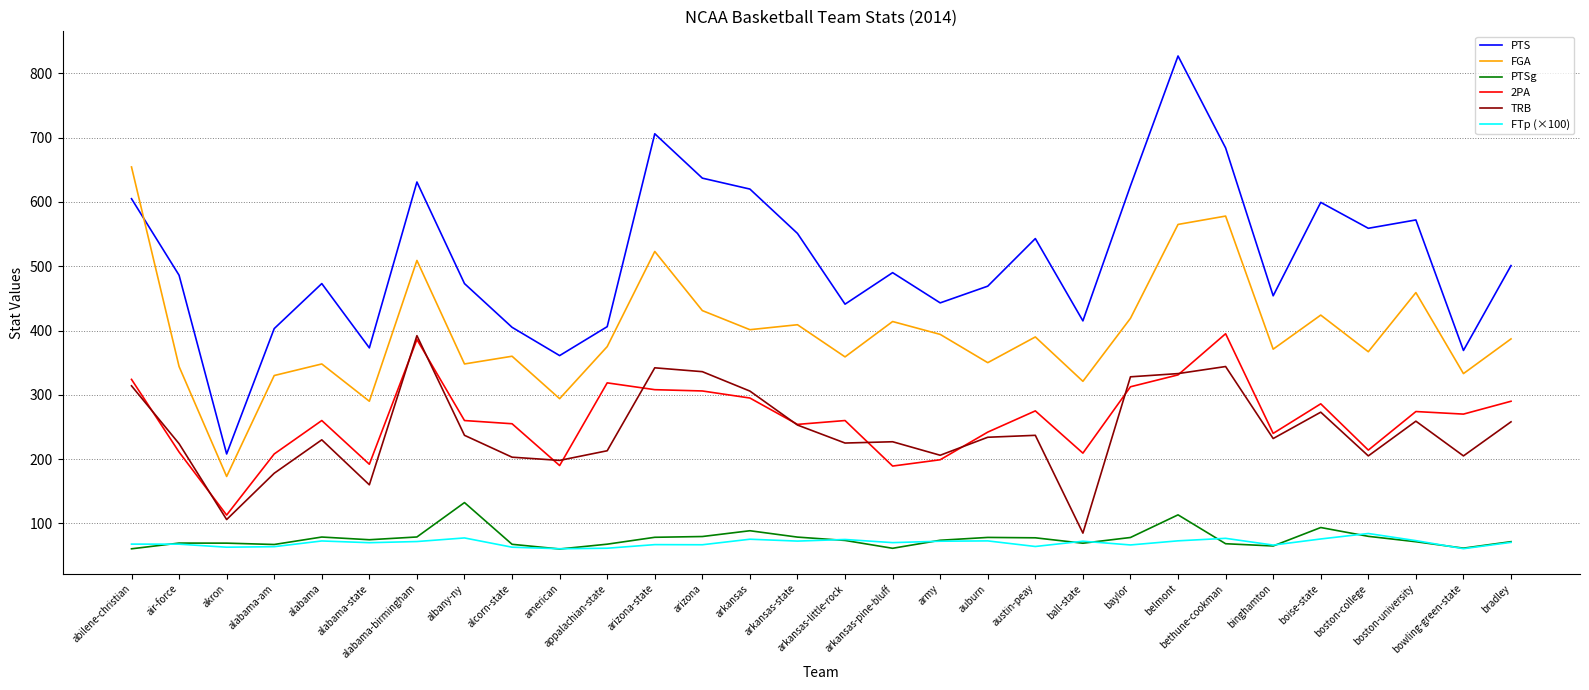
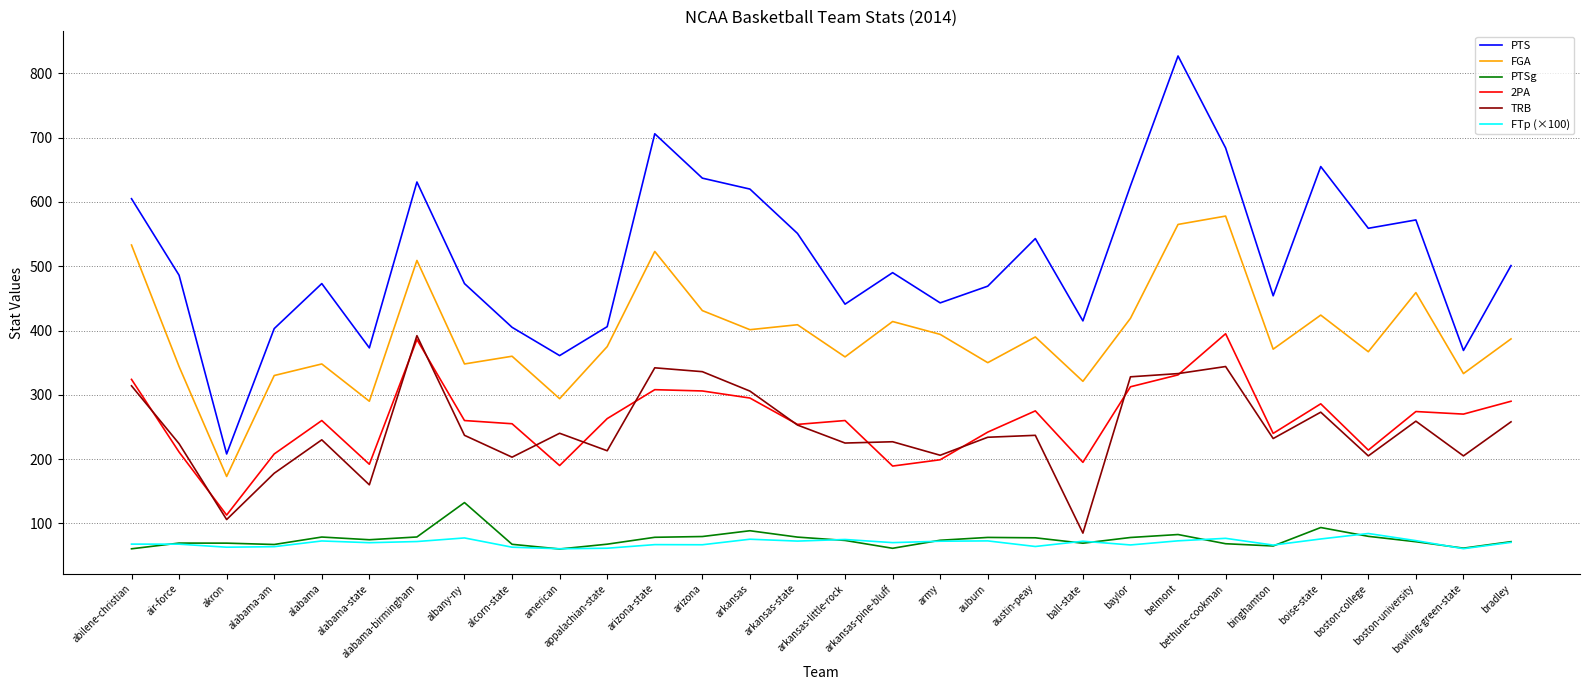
  {
    "PTS": {
      "abilene-christian": 610,
      "air-force": 490,
      "akron": 210,
      "alabama-am": 400,
      "alabama": 470,
      "alabama-state": 370,
      "alabama-birmingham": 630,
      "albany-ny": 470,
      "alcorn-state": 410,
      "american": 360,
      "appalachian-state": 410,
      "arizona-state": 710,
      "arizona": 640,
      "arkansas": 620,
      "arkansas-state": 550,
      "arkansas-little-rock": 440,
      "arkansas-pine-bluff": 490,
      "army": 440,
      "auburn": 470,
      "austin-peay": 540,
      "ball-state": 420,
      "baylor": 630,
      "belmont": 830,
      "bethune-cookman": 680,
      "binghamton": 450,
-     "boise-state": 600,
+     "boise-state": 660,
      "boston-college": 560,
      "boston-university": 570,
      "bowling-green-state": 370,
      "bradley": 500
    },
    "FGA": {
-     "abilene-christian": 650,
+     "abilene-christian": 530,
      "air-force": 340,
      "akron": 170,
      "alabama-am": 330,
      "alabama": 350,
      "alabama-state": 290,
      "alabama-birmingham": 510,
      "albany-ny": 350,
      "alcorn-state": 360,
      "american": 290,
      "appalachian-state": 380,
      "arizona-state": 520,
      "arizona": 430,
      "arkansas": 400,
      "arkansas-state": 410,
      "arkansas-little-rock": 360,
      "arkansas-pine-bluff": 410,
      "army": 390,
      "auburn": 350,
      "austin-peay": 390,
      "ball-state": 320,
      "baylor": 420,
      "belmont": 570,
      "bethune-cookman": 580,
      "binghamton": 370,
      "boise-state": 420,
      "boston-college": 370,
      "boston-university": 460,
      "bowling-green-state": 330,
      "bradley": 390
    },
    "PTSg": {
      "abilene-christian": 60,
      "akron": 70,
      "alabama": 80,
      "alabama-state": 70,
      "alabama-birmingham": 80,
      "albany-ny": 130,
      "alcorn-state": 70,
      "appalachian-state": 70,
      "arizona-state": 80,
      "arizona": 80,
      "arkansas": 90,
      "arkansas-state": 80,
      "arkansas-pine-bluff": 60,
      "auburn": 80,
      "austin-peay": 80,
      "baylor": 80,
-     "belmont": 110,
+     "belmont": 80,
      "bethune-cookman": 70,
      "boise-state": 90,
      "boston-college": 80
    },
    "2PA": {
      "abilene-christian": 320,
      "air-force": 210,
      "akron": 110,
      "alabama-am": 210,
      "alabama": 260,
      "alabama-state": 190,
      "alabama-birmingham": 390,
      "albany-ny": 260,
      "alcorn-state": 260,
      "american": 190,
-     "appalachian-state": 320,
+     "appalachian-state": 260,
      "arizona-state": 310,
      "arizona": 310,
      "arkansas": 300,
      "arkansas-little-rock": 260,
      "arkansas-pine-bluff": 190,
      "army": 200,
      "auburn": 240,
      "austin-peay": 280,
-     "ball-state": 210,
+     "ball-state": 200,
      "baylor": 310,
      "bethune-cookman": 400,
      "binghamton": 240,
      "boise-state": 290,
      "boston-college": 210,
      "boston-university": 270,
      "bowling-green-state": 270,
      "bradley": 290
    },
    "TRB": {
      "abilene-christian": 310,
      "air-force": 220,
      "akron": 110,
      "alabama-am": 180,
      "alabama": 230,
      "alabama-state": 160,
      "alabama-birmingham": 390,
      "albany-ny": 240,
      "alcorn-state": 200,
-     "american": 200,
+     "american": 240,
      "appalachian-state": 210,
      "arizona-state": 340,
      "arizona": 340,
      "arkansas": 310,
      "arkansas-little-rock": 230,
      "arkansas-pine-bluff": 230,
      "army": 210,
      "auburn": 230,
      "austin-peay": 240,
      "ball-state": 80,
      "baylor": 330,
      "bethune-cookman": 340,
      "binghamton": 230,
      "boise-state": 270,
      "boston-college": 210,
      "boston-university": 260,
      "bowling-green-state": 210,
      "bradley": 260
    },
    "FTp (×100)": {
      "abilene-christian": 70,
      "akron": 60,
      "alabama": 70,
      "alabama-state": 70,
      "alabama-birmingham": 70,
      "albany-ny": 80,
      "alcorn-state": 60,
      "appalachian-state": 60,
      "arizona-state": 70,
      "arizona": 70,
      "arkansas": 80,
      "arkansas-state": 70,
      "arkansas-pine-bluff": 70,
      "auburn": 70,
      "austin-peay": 60,
      "baylor": 70,
      "belmont": 70,
      "bethune-cookman": 80,
      "boise-state": 80,
      "boston-college": 80
    }
  }
